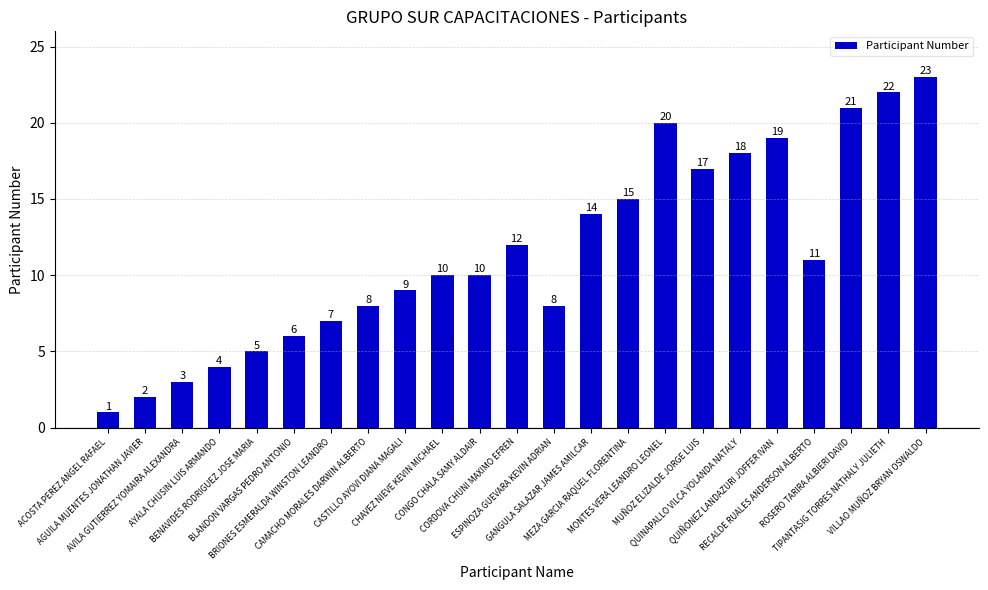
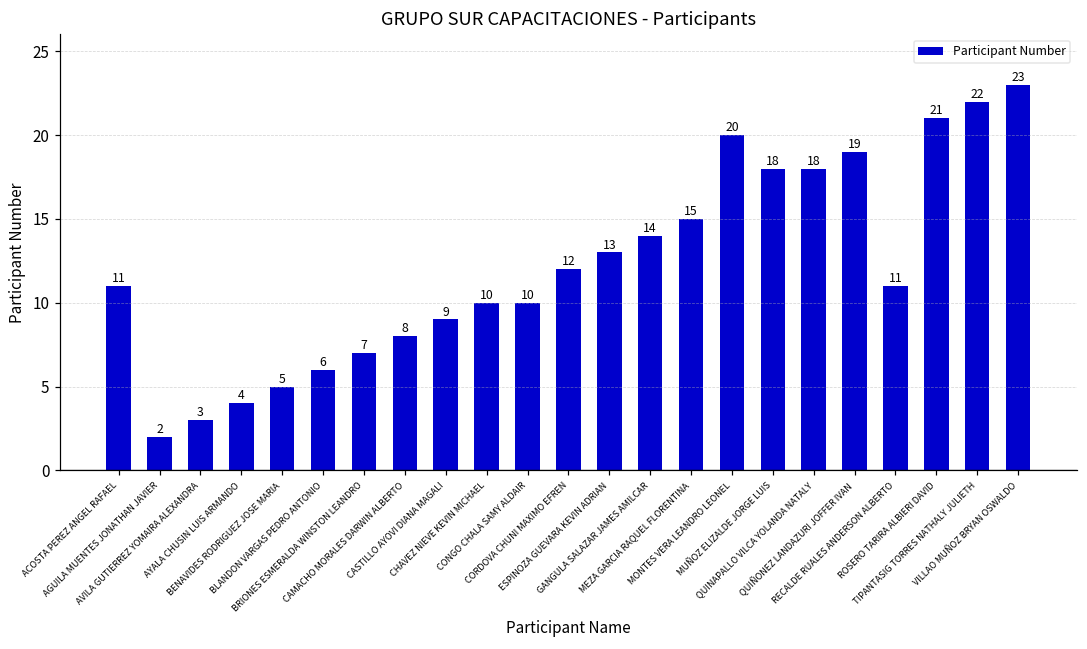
  {
-   "ACOSTA PEREZ ANGEL RAFAEL": 1,
+   "ACOSTA PEREZ ANGEL RAFAEL": 11,
    "AGUILA MUENTES JONATHAN JAVIER": 2,
    "AVILA GUTIERREZ YOMAIRA ALEXANDRA": 3,
    "AYALA CHUSIN LUIS ARMANDO": 4,
    "BENAVIDES RODRIGUEZ JOSE MARIA": 5,
    "BLANDON VARGAS PEDRO ANTONIO": 6,
    "BRIONES ESMERALDA WINSTON LEANDRO": 7,
    "CAMACHO MORALES DARWIN ALBERTO": 8,
    "CASTILLO AYOVI DIANA MAGALI": 9,
    "CHAVEZ NIEVE KEVIN MICHAEL": 10,
    "CONGO CHALA SAMY ALDAIR": 10,
    "CORDOVA CHUNI MAXIMO EFREN": 12,
-   "ESPINOZA GUEVARA KEVIN ADRIAN": 8,
+   "ESPINOZA GUEVARA KEVIN ADRIAN": 13,
    "GANGULA SALAZAR JAMES AMILCAR": 14,
    "MEZA GARCIA RAQUEL FLORENTINA": 15,
    "MONTES VERA LEANDRO LEONEL": 20,
-   "MUÑOZ ELIZALDE JORGE LUIS": 17,
+   "MUÑOZ ELIZALDE JORGE LUIS": 18,
    "QUINAPALLO VILCA YOLANDA NATALY": 18,
    "QUIÑONEZ LANDAZURI JOFFER IVAN": 19,
    "RECALDE RUALES ANDERSON ALBERTO": 11,
    "ROSERO TARIRA ALBIERI DAVID": 21,
    "TIPANTASIG TORRES NATHALY JULIETH": 22,
    "VILLAO MUÑOZ BRYAN OSWALDO": 23
  }
